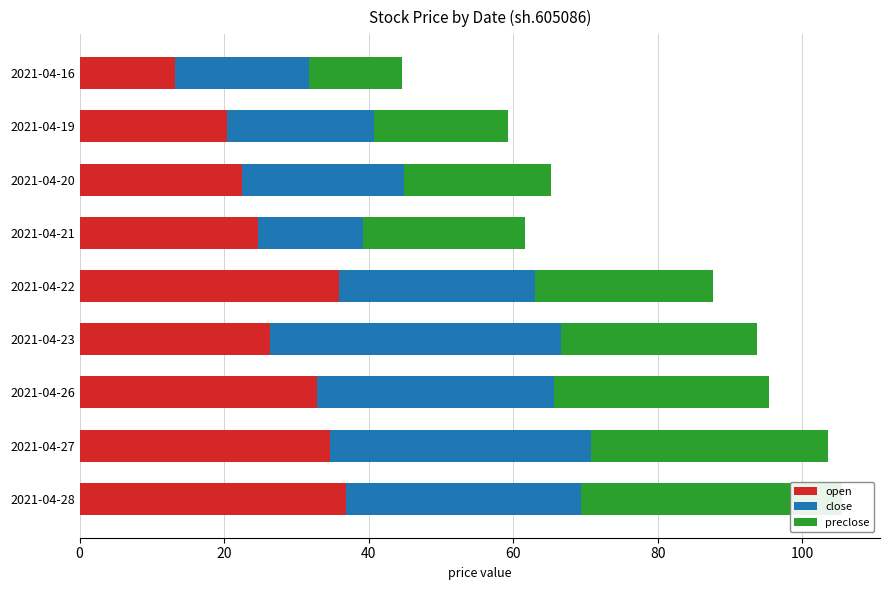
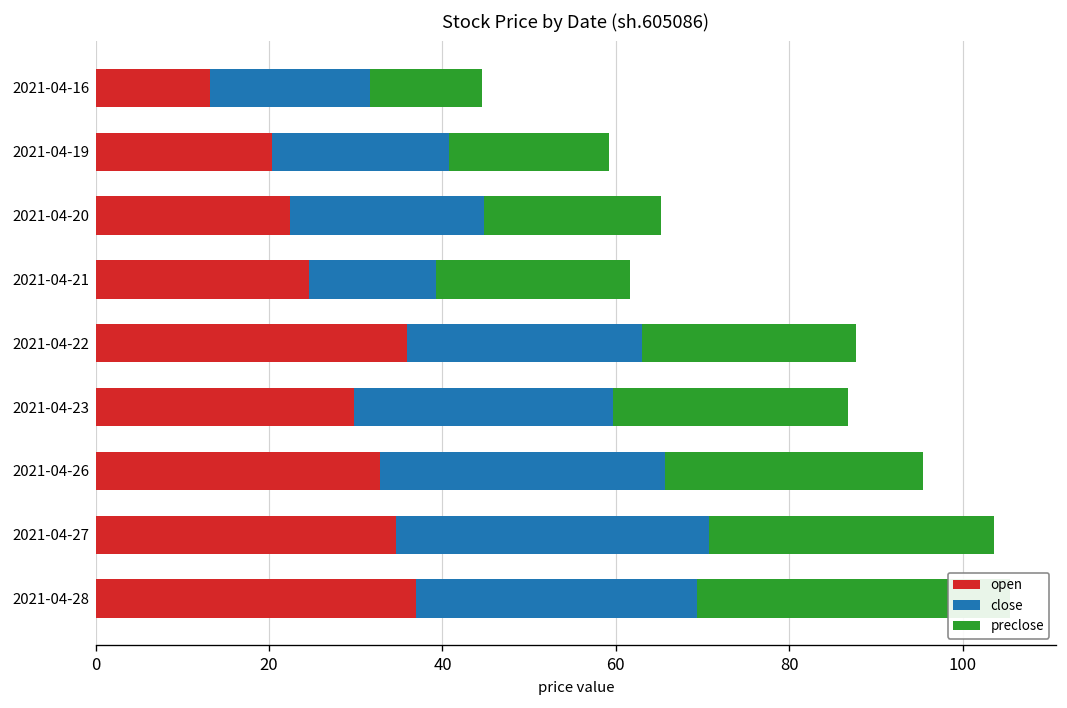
  {
    "open": {
      "2021-04-16": 13,
      "2021-04-19": 20,
      "2021-04-20": 22,
      "2021-04-21": 25,
      "2021-04-22": 36,
-     "2021-04-23": 26,
+     "2021-04-23": 30,
      "2021-04-26": 33,
      "2021-04-27": 35,
      "2021-04-28": 37
    },
    "close": {
      "2021-04-16": 19,
      "2021-04-19": 20,
      "2021-04-20": 22,
      "2021-04-21": 15,
      "2021-04-22": 27,
-     "2021-04-23": 40,
+     "2021-04-23": 30,
      "2021-04-26": 33,
      "2021-04-27": 36,
      "2021-04-28": 32
    },
    "preclose": {
      "2021-04-16": 13,
      "2021-04-19": 19,
      "2021-04-20": 20,
      "2021-04-21": 22,
      "2021-04-22": 25,
      "2021-04-23": 27,
      "2021-04-26": 30,
      "2021-04-27": 33
    }
  }
